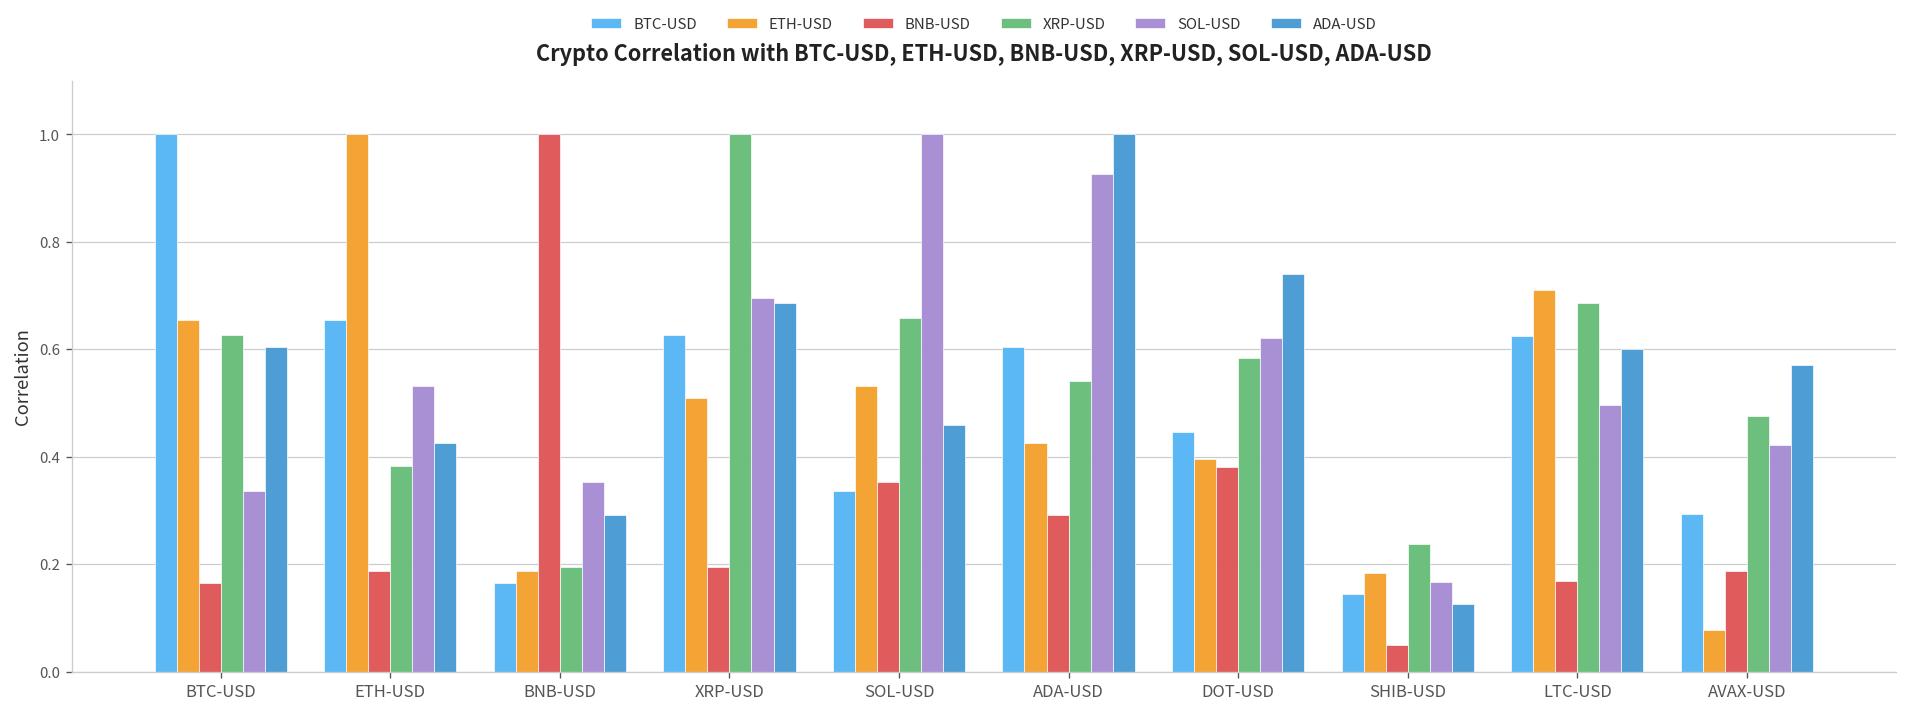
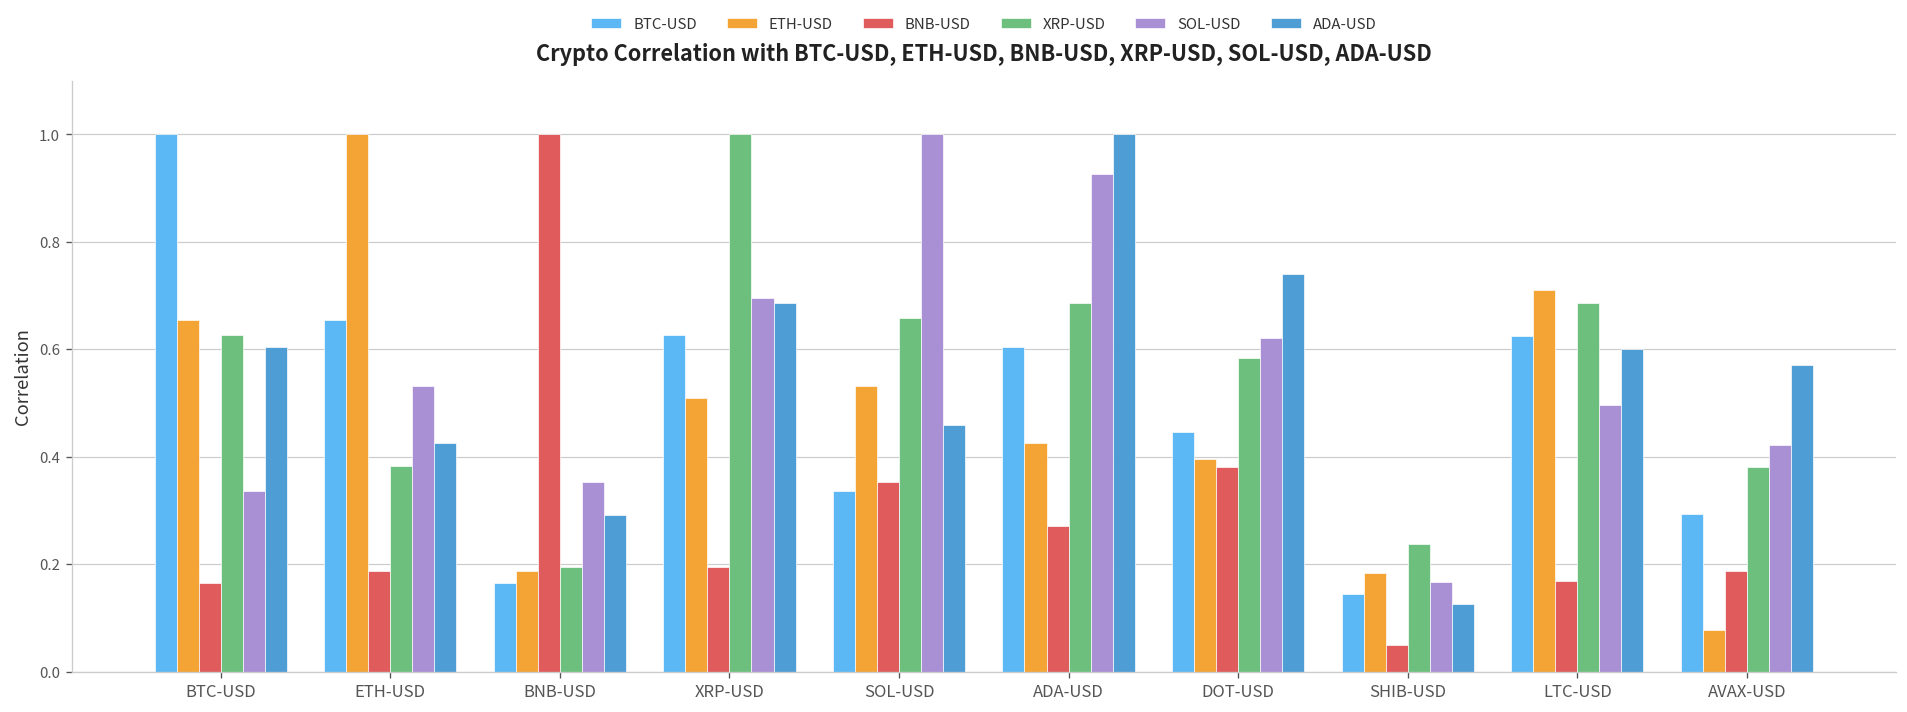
  {
    "ETH-USD": {
      "BTC-USD": 0.65,
      "ETH-USD": 1.00,
      "BNB-USD": 0.19,
      "XRP-USD": 0.51,
      "SOL-USD": 0.53,
      "ADA-USD": 0.43,
      "DOT-USD": 0.40,
      "SHIB-USD": 0.18,
      "LTC-USD": 0.71,
      "AVAX-USD": 0.08
    },
    "BNB-USD": {
      "BTC-USD": 0.16,
      "ETH-USD": 0.19,
      "BNB-USD": 1.00,
      "XRP-USD": 0.19,
      "SOL-USD": 0.35,
-     "ADA-USD": 0.29,
+     "ADA-USD": 0.27,
      "DOT-USD": 0.38,
      "SHIB-USD": 0.05,
      "LTC-USD": 0.17,
      "AVAX-USD": 0.19
    },
    "XRP-USD": {
      "BTC-USD": 0.63,
      "ETH-USD": 0.38,
      "BNB-USD": 0.19,
      "XRP-USD": 1.00,
      "SOL-USD": 0.66,
-     "ADA-USD": 0.54,
+     "ADA-USD": 0.69,
      "DOT-USD": 0.58,
      "SHIB-USD": 0.24,
      "LTC-USD": 0.69,
-     "AVAX-USD": 0.48
+     "AVAX-USD": 0.38
    },
    "SOL-USD": {
      "BTC-USD": 0.34,
      "ETH-USD": 0.53,
      "BNB-USD": 0.35,
      "XRP-USD": 0.69,
      "SOL-USD": 1.00,
      "ADA-USD": 0.93,
      "DOT-USD": 0.62,
      "SHIB-USD": 0.17,
      "LTC-USD": 0.50,
      "AVAX-USD": 0.42
    }
  }
